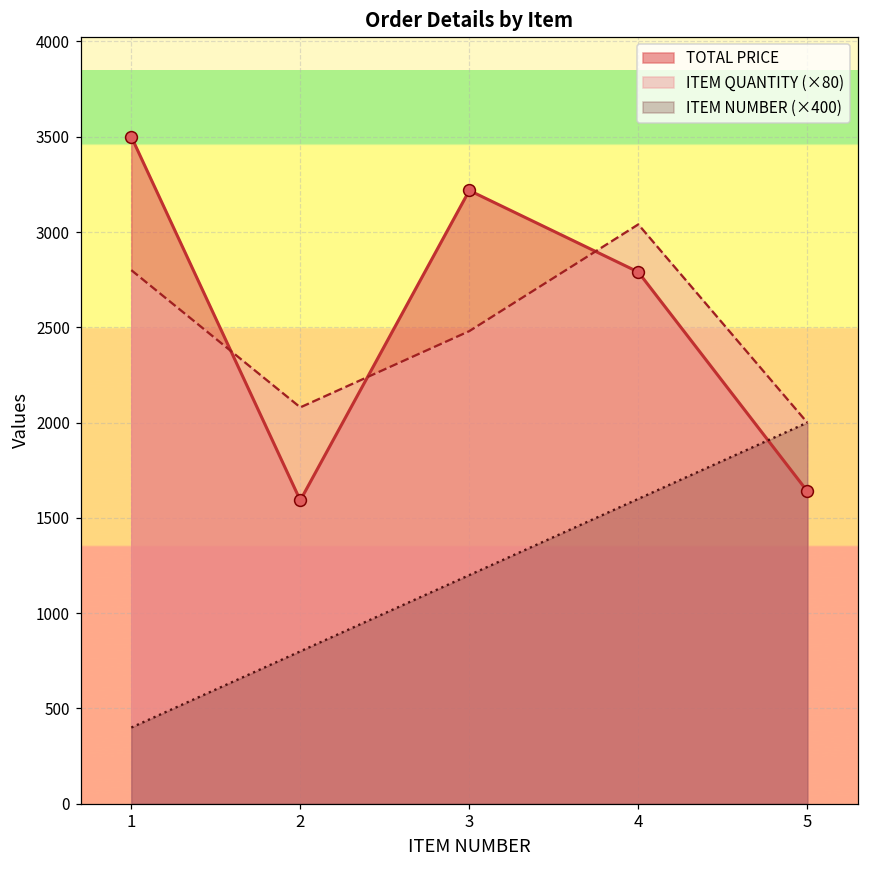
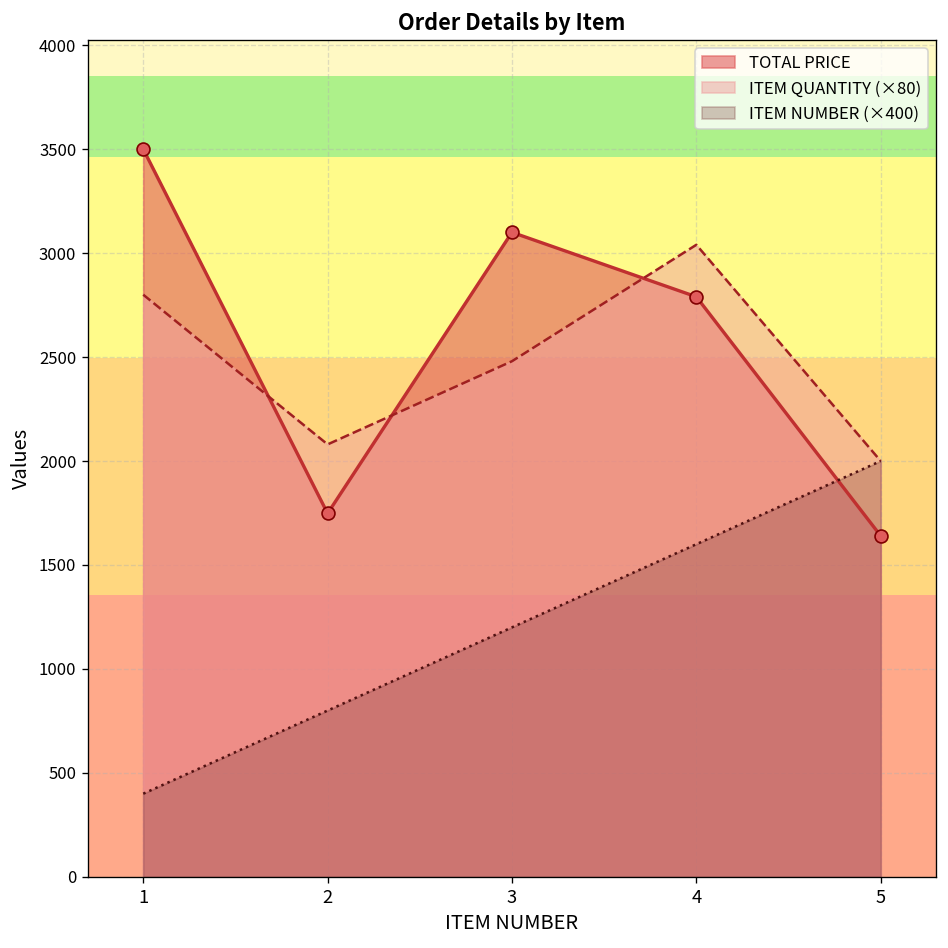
  {
    "TOTAL PRICE": {
      "1": 3500,
-     "2": 1590,
-     "3": 3220,
+     "2": 1750,
+     "3": 3100,
      "4": 2790,
      "5": 1640
    }
  }
